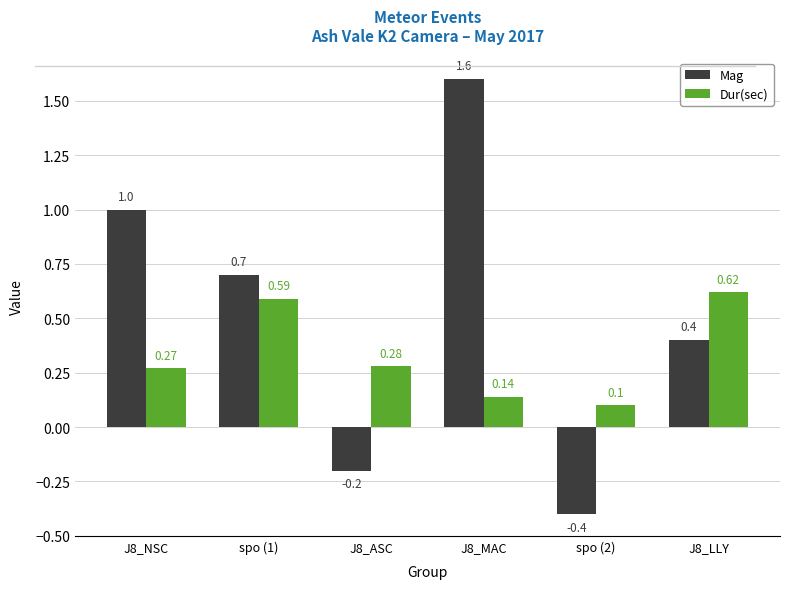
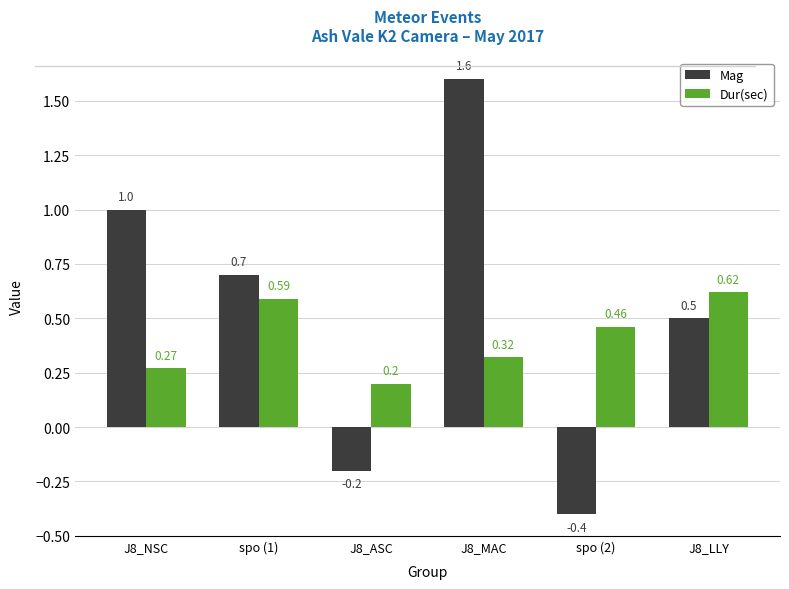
  {
    "Mag": {
      "J8_NSC": 1.0,
      "spo (1)": 0.7,
      "J8_ASC": -0.2,
      "J8_MAC": 1.6,
      "spo (2)": -0.4,
-     "J8_LLY": 0.4
+     "J8_LLY": 0.5
    },
    "Dur(sec)": {
      "J8_NSC": 0.27,
      "spo (1)": 0.59,
-     "J8_ASC": 0.28,
-     "J8_MAC": 0.14,
-     "spo (2)": 0.1,
+     "J8_ASC": 0.2,
+     "J8_MAC": 0.32,
+     "spo (2)": 0.46,
      "J8_LLY": 0.62
    }
  }
